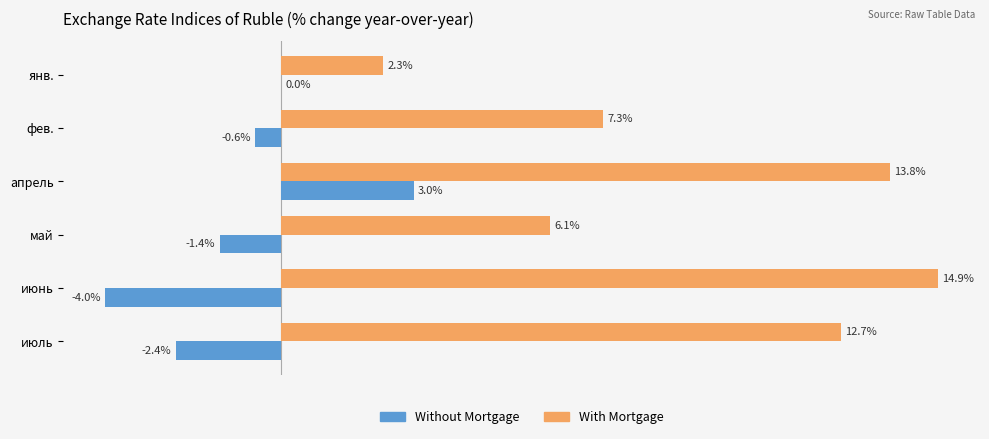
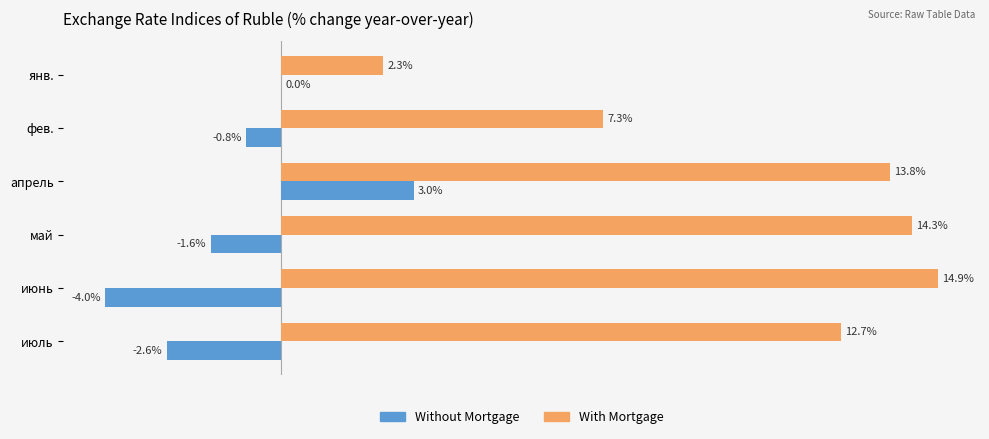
  {
    "Without Mortgage": {
      "янв.": "0.0%",
-     "фев.": "-0.6%",
+     "фев.": "-0.8%",
      "апрель": "3.0%",
-     "май": "-1.4%",
+     "май": "-1.6%",
      "июнь": "-4.0%",
-     "июль": "-2.4%"
+     "июль": "-2.6%"
    },
    "With Mortgage": {
      "янв.": "2.3%",
      "фев.": "7.3%",
      "апрель": "13.8%",
-     "май": "6.1%",
+     "май": "14.3%",
      "июнь": "14.9%",
      "июль": "12.7%"
    }
  }
